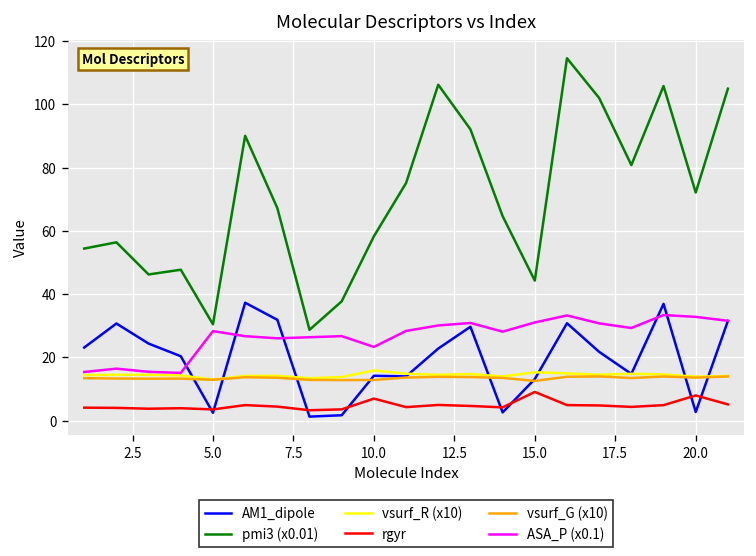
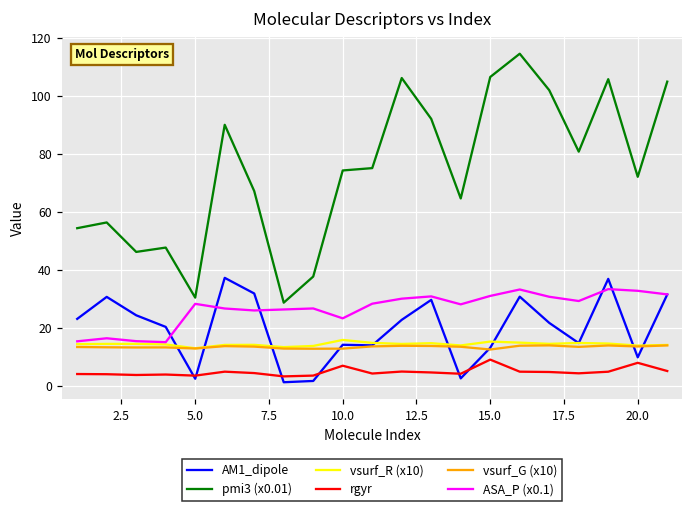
  {
    "AM1_dipole": {
      "5.0": 2,
      "10.0": 14,
-     "20.0": 3
+     "20.0": 10
    },
    "pmi3 (x0.01)": {
      "5.0": 30,
-     "10.0": 58,
-     "15.0": 44,
+     "10.0": 74,
+     "15.0": 107,
      "20.0": 72
    },
    "vsurf_R (x10)": {
      "10.0": 16,
      "15.0": 15
    },
    "rgyr": {
      "5.0": 4,
      "10.0": 7,
      "15.0": 9,
      "20.0": 8
    },
    "vsurf_G (x10)": {
      "10.0": 13
    },
    "ASA_P (x0.1)": {
      "5.0": 28,
      "10.0": 23,
      "15.0": 31,
      "20.0": 33
    }
  }
